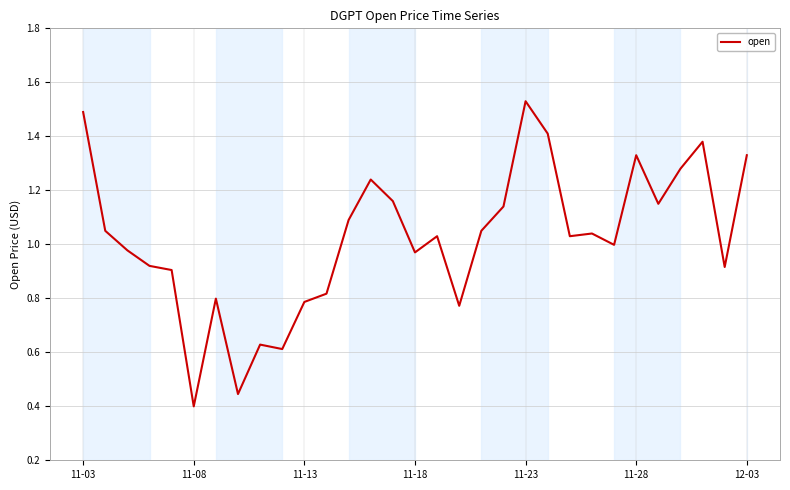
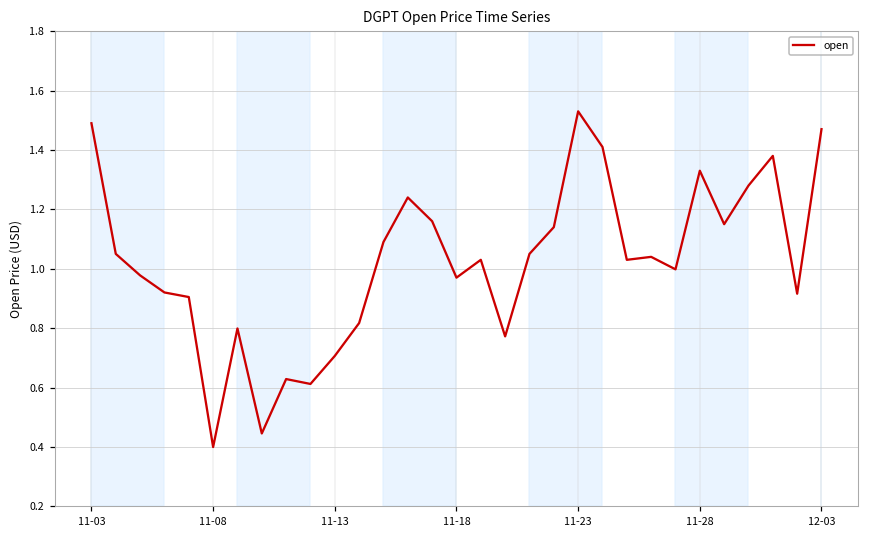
  {
    "11-03": 1.49,
    "11-08": 0.40,
-   "11-13": 0.79,
+   "11-13": 0.71,
    "11-18": 0.97,
    "11-23": 1.53,
    "11-28": 1.33,
-   "12-03": 1.33
+   "12-03": 1.47
  }
